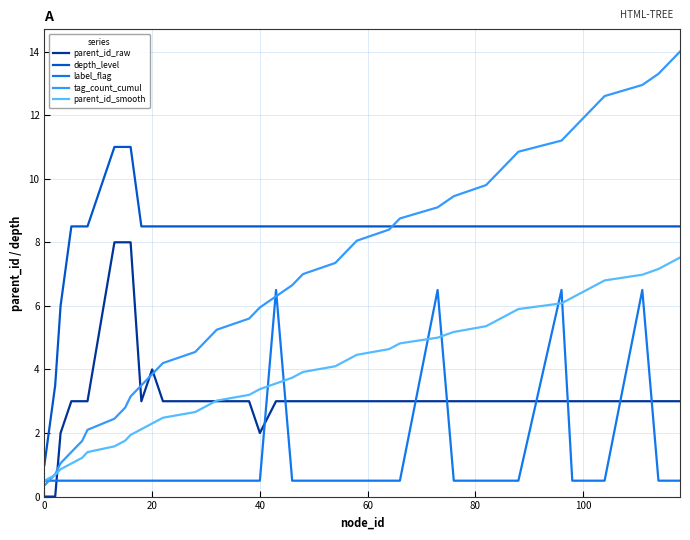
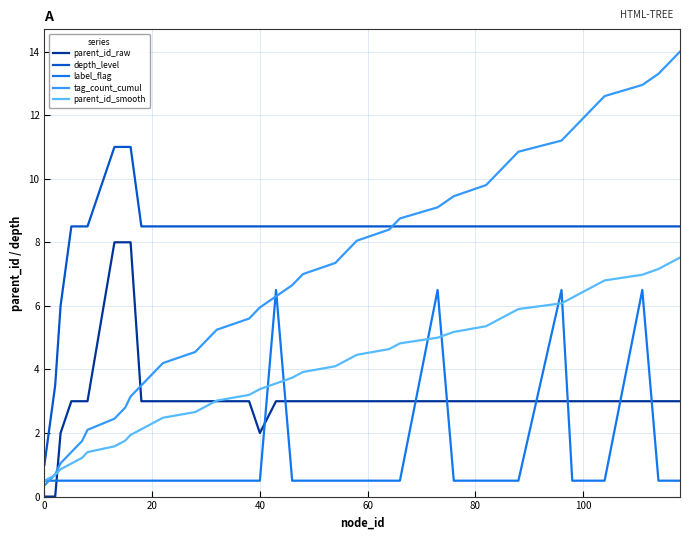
  {
    "parent_id_raw": {
      "0": 0,
-     "20": 4,
+     "20": 3,
      "40": 2,
      "100": 3
    }
  }
